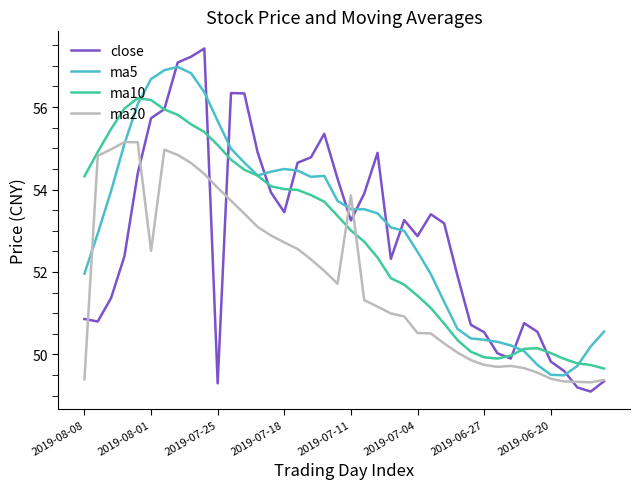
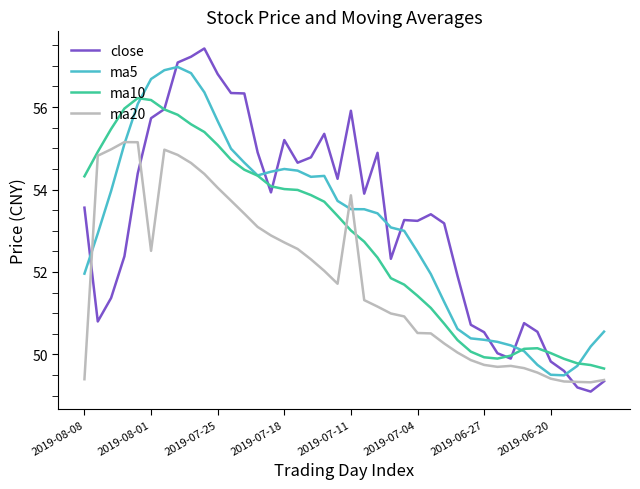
  {
    "close": {
-     "2019-08-08": 50.9,
+     "2019-08-08": 53.6,
      "2019-08-01": 55.7,
-     "2019-07-25": 49.3,
-     "2019-07-18": 53.5,
-     "2019-07-11": 53.3,
-     "2019-07-04": 52.9,
+     "2019-07-25": 56.8,
+     "2019-07-18": 55.2,
+     "2019-07-11": 55.9,
+     "2019-07-04": 53.2,
      "2019-06-27": 50.5,
      "2019-06-20": 49.8
    },
    "ma20": {
      "2019-08-08": 49.4,
      "2019-08-01": 52.5,
      "2019-07-25": 54.0,
      "2019-07-18": 52.7,
      "2019-07-11": 53.9,
      "2019-07-04": 50.5,
      "2019-06-27": 49.7,
      "2019-06-20": 49.4
    }
  }
